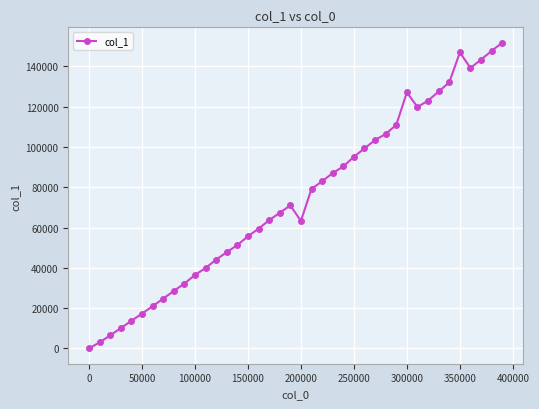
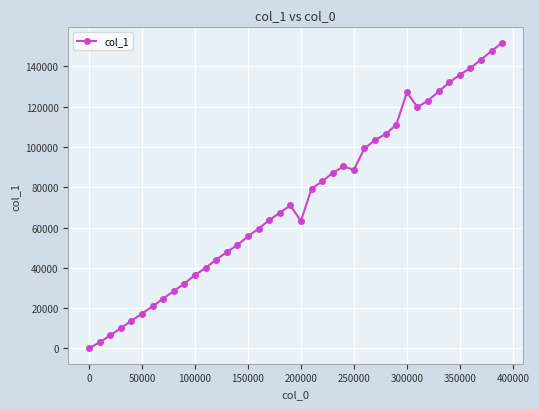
  {
    "0": 0,
    "50000": 17000,
    "100000": 36000,
    "150000": 56000,
    "200000": 63000,
-   "250000": 95000,
+   "250000": 89000,
    "300000": 127000,
-   "350000": 147000
+   "350000": 136000
  }
